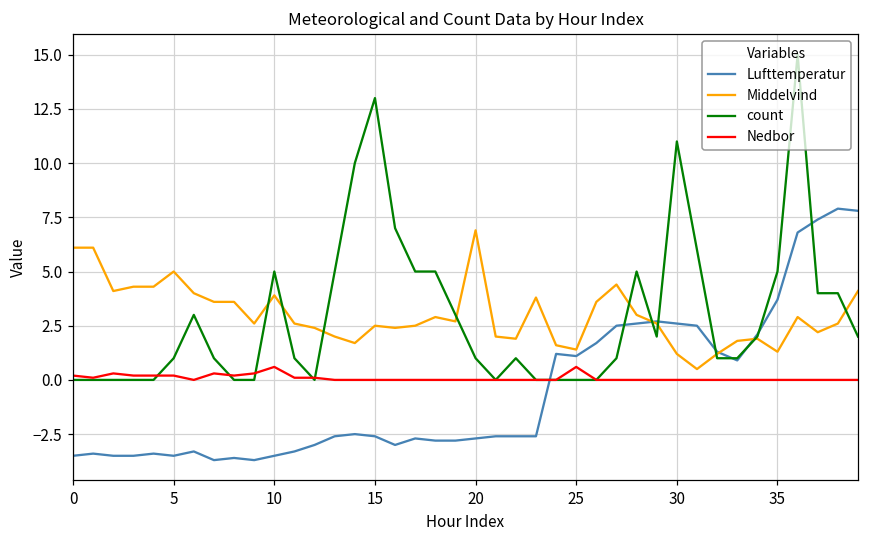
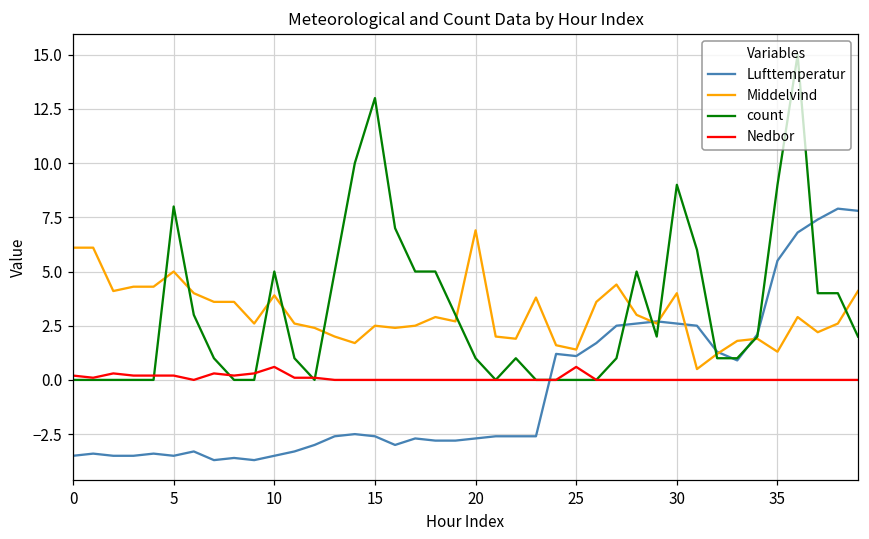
  {
    "Lufttemperatur": {
      "0": -3.5,
      "5": -3.5,
      "10": -3.5,
      "15": -2.6,
      "20": -2.7,
      "25": 1.1,
      "30": 2.6,
-     "35": 3.7
+     "35": 5.5
    },
    "Middelvind": {
      "0": 6.1,
      "5": 5.0,
      "10": 3.9,
      "15": 2.5,
      "20": 6.9,
      "25": 1.4,
-     "30": 1.2,
+     "30": 4.0,
      "35": 1.3
    },
    "count": {
      "0": 0,
-     "5": 1,
+     "5": 8,
      "10": 5,
      "15": 13,
      "20": 1,
      "25": 0,
-     "30": 11,
-     "35": 5
+     "30": 9,
+     "35": 9
    },
    "Nedbor": {
      "0": 0.2,
      "5": 0.2,
      "10": 0.6,
      "15": 0.0,
      "20": 0.0,
      "25": 0.6,
      "30": 0.0,
      "35": 0.0
    }
  }
